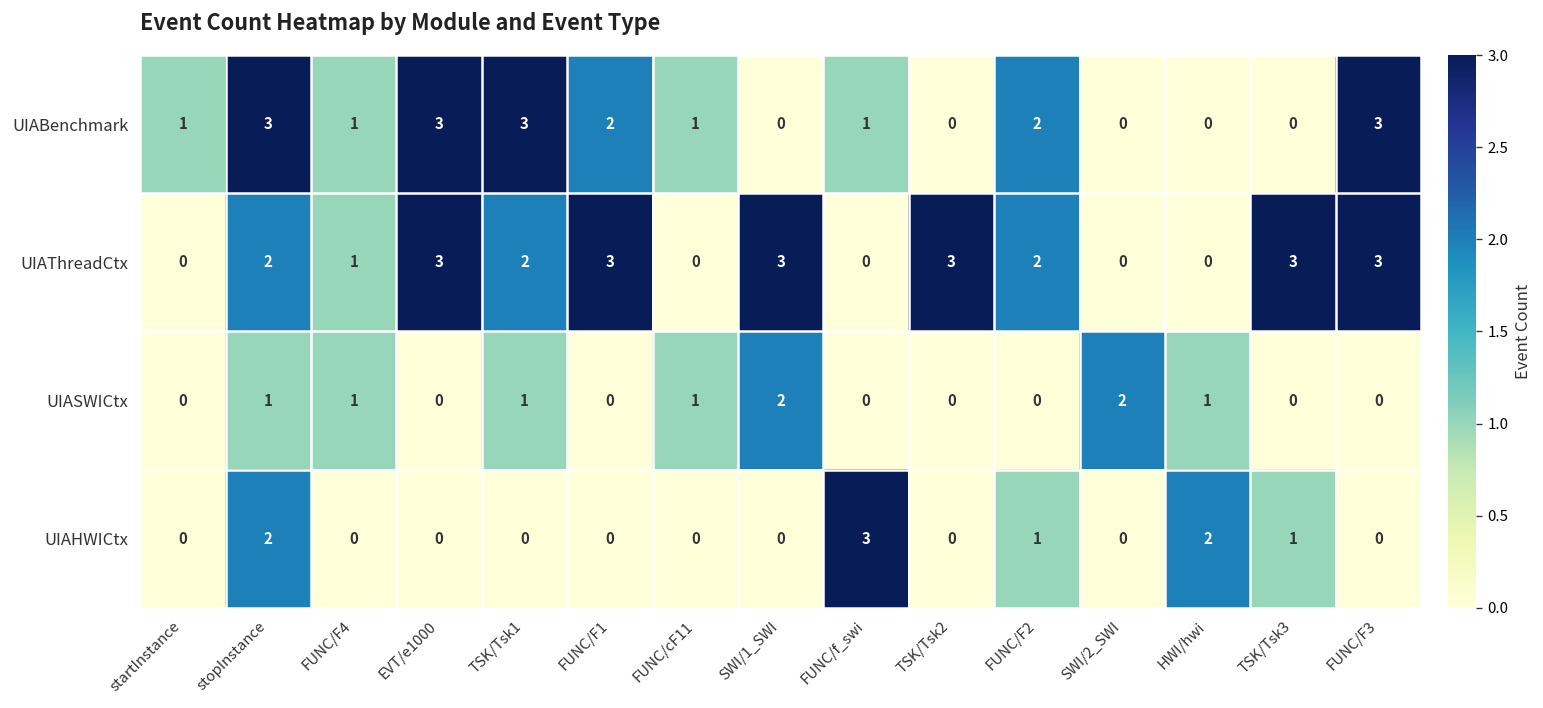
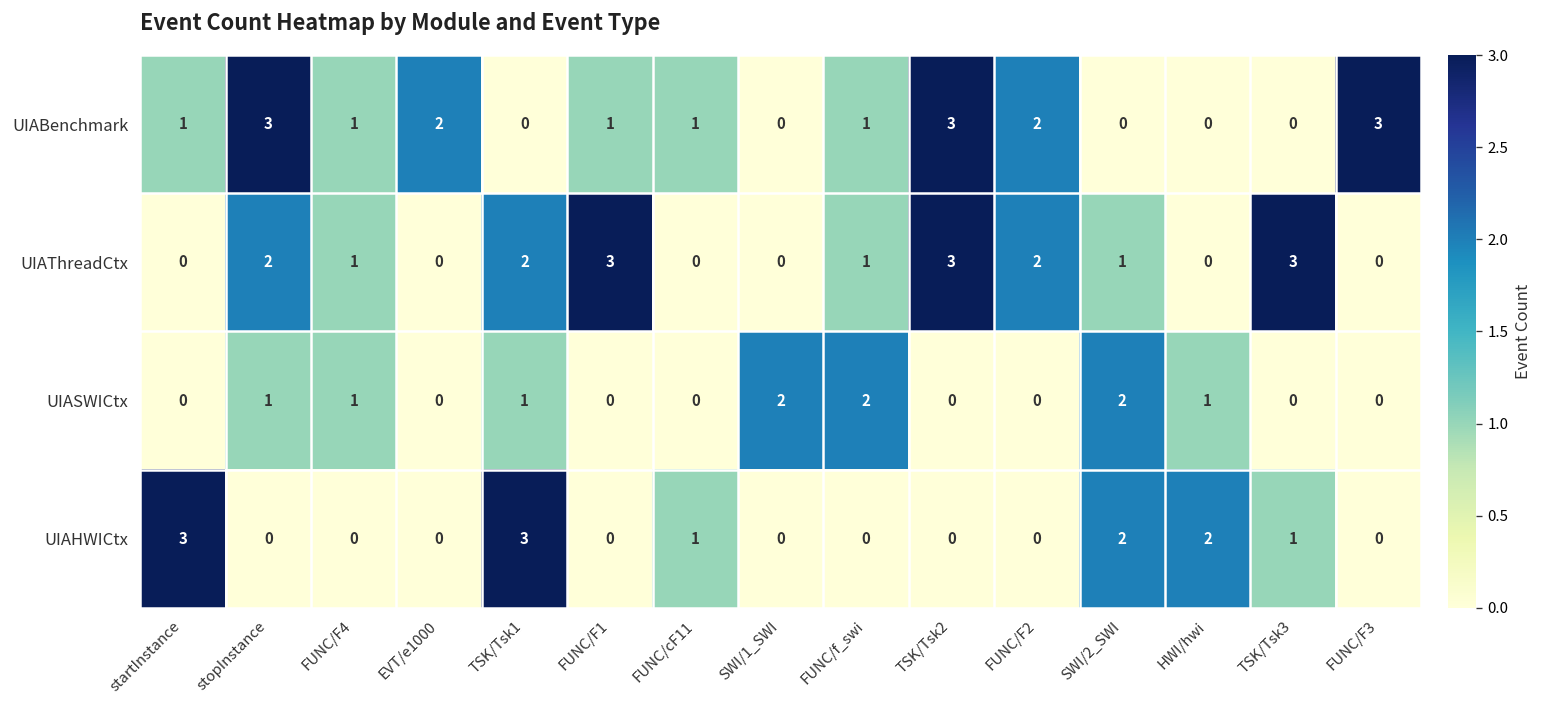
  {
    "UIABenchmark": {
      "startInstance": 1,
      "stopInstance": 3,
      "FUNC/F4": 1,
-     "EVT/e1000": 3,
-     "TSK/Tsk1": 3,
-     "FUNC/F1": 2,
+     "EVT/e1000": 2,
+     "TSK/Tsk1": 0,
+     "FUNC/F1": 1,
      "FUNC/cF11": 1,
      "SWI/1_SWI": 0,
      "FUNC/f_swi": 1,
-     "TSK/Tsk2": 0,
+     "TSK/Tsk2": 3,
      "FUNC/F2": 2,
      "SWI/2_SWI": 0,
      "HWI/hwi": 0,
      "TSK/Tsk3": 0,
      "FUNC/F3": 3
    },
    "UIAThreadCtx": {
      "startInstance": 0,
      "stopInstance": 2,
      "FUNC/F4": 1,
-     "EVT/e1000": 3,
+     "EVT/e1000": 0,
      "TSK/Tsk1": 2,
      "FUNC/F1": 3,
      "FUNC/cF11": 0,
-     "SWI/1_SWI": 3,
-     "FUNC/f_swi": 0,
+     "SWI/1_SWI": 0,
+     "FUNC/f_swi": 1,
      "TSK/Tsk2": 3,
      "FUNC/F2": 2,
-     "SWI/2_SWI": 0,
+     "SWI/2_SWI": 1,
      "HWI/hwi": 0,
      "TSK/Tsk3": 3,
-     "FUNC/F3": 3
+     "FUNC/F3": 0
    },
    "UIASWICtx": {
      "startInstance": 0,
      "stopInstance": 1,
      "FUNC/F4": 1,
      "EVT/e1000": 0,
      "TSK/Tsk1": 1,
      "FUNC/F1": 0,
-     "FUNC/cF11": 1,
+     "FUNC/cF11": 0,
      "SWI/1_SWI": 2,
-     "FUNC/f_swi": 0,
+     "FUNC/f_swi": 2,
      "TSK/Tsk2": 0,
      "FUNC/F2": 0,
      "SWI/2_SWI": 2,
      "HWI/hwi": 1,
      "TSK/Tsk3": 0,
      "FUNC/F3": 0
    },
    "UIAHWICtx": {
-     "startInstance": 0,
-     "stopInstance": 2,
+     "startInstance": 3,
+     "stopInstance": 0,
      "FUNC/F4": 0,
      "EVT/e1000": 0,
-     "TSK/Tsk1": 0,
+     "TSK/Tsk1": 3,
      "FUNC/F1": 0,
-     "FUNC/cF11": 0,
+     "FUNC/cF11": 1,
      "SWI/1_SWI": 0,
-     "FUNC/f_swi": 3,
+     "FUNC/f_swi": 0,
      "TSK/Tsk2": 0,
-     "FUNC/F2": 1,
-     "SWI/2_SWI": 0,
+     "FUNC/F2": 0,
+     "SWI/2_SWI": 2,
      "HWI/hwi": 2,
      "TSK/Tsk3": 1,
      "FUNC/F3": 0
    }
  }
